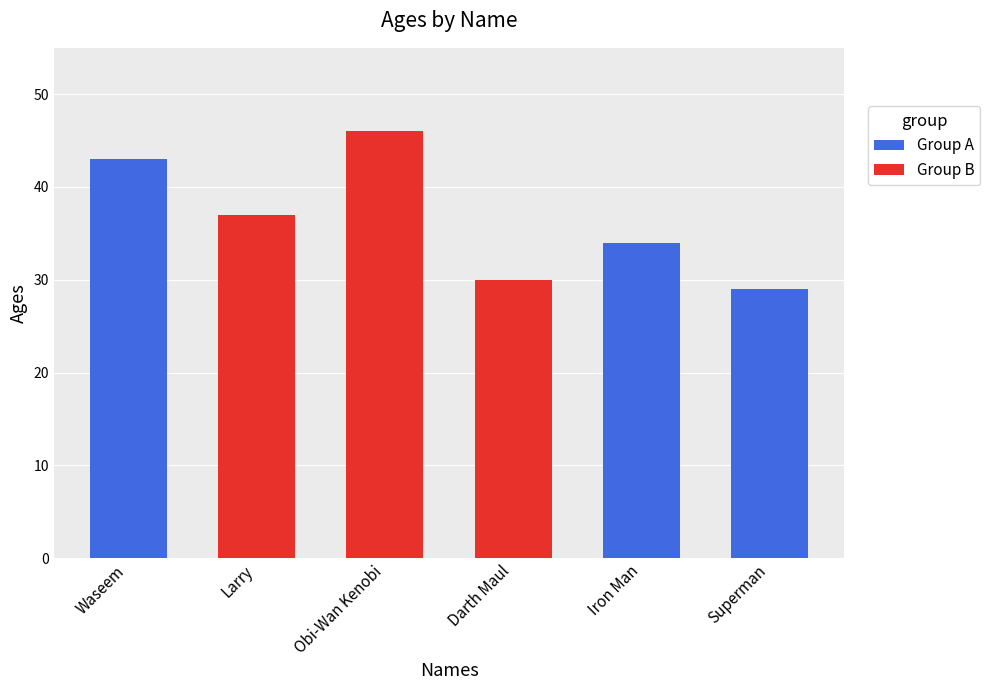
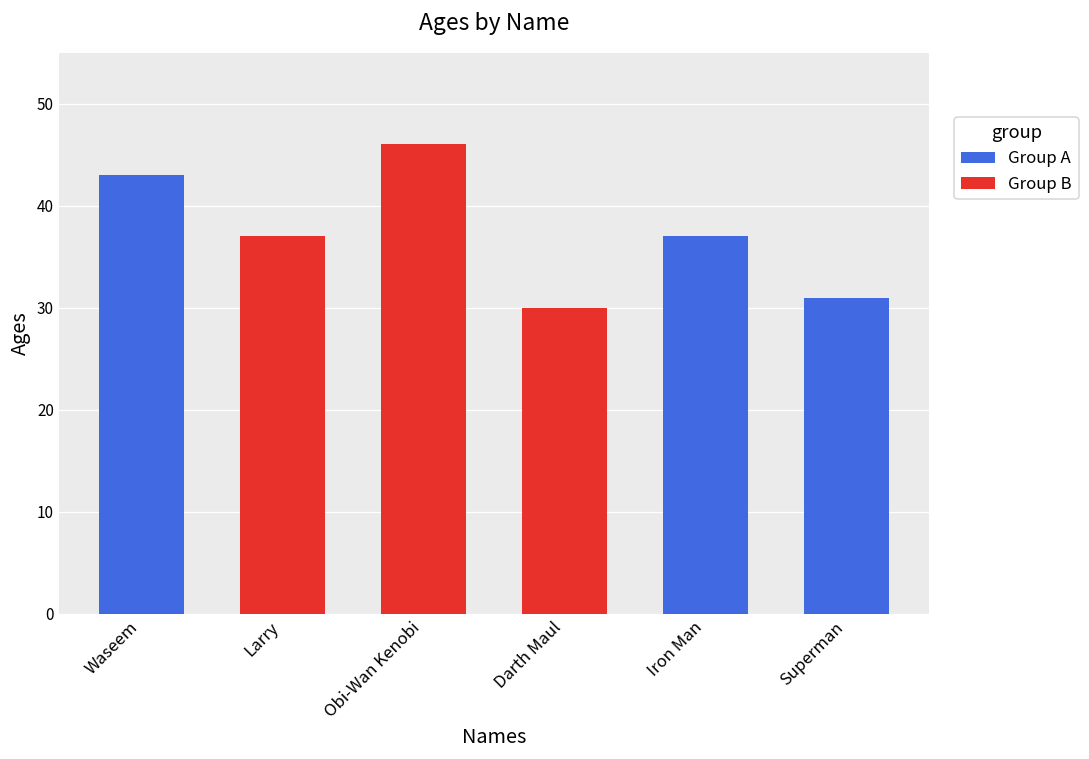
  {
    "Waseem": 43,
    "Larry": 37,
    "Obi-Wan Kenobi": 46,
    "Darth Maul": 30,
-   "Iron Man": 34,
-   "Superman": 29
+   "Iron Man": 37,
+   "Superman": 31
  }
